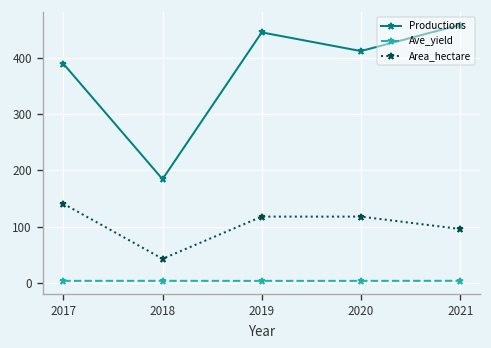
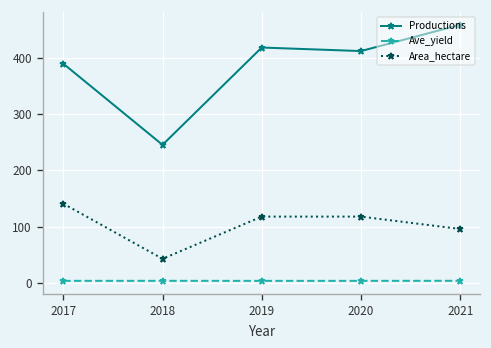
  {
    "Productions": {
      "2017": 390,
-     "2018": 180,
-     "2019": 450,
+     "2018": 250,
+     "2019": 420,
      "2020": 410
    },
    "Ave_yield": {
      "2017": 0,
      "2018": 0,
      "2019": 0,
      "2020": 0,
      "2021": 0
    },
    "Area_hectare": {
      "2017": 140,
      "2018": 40,
      "2019": 120,
      "2020": 120,
      "2021": 100
    }
  }
